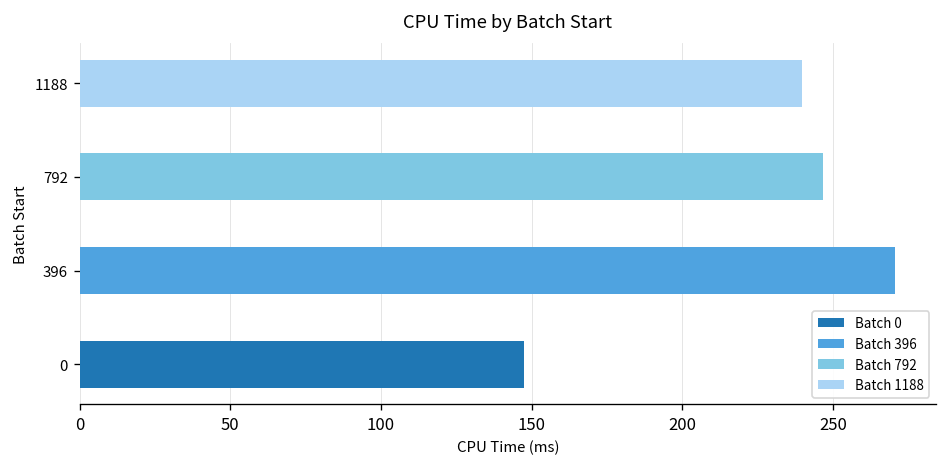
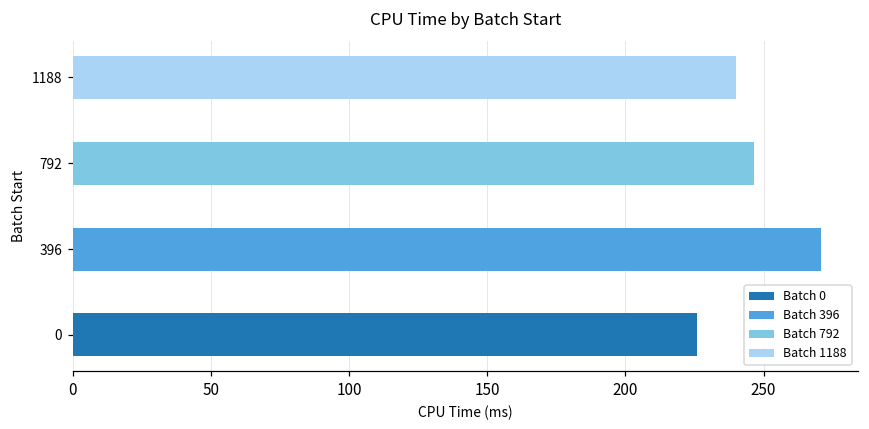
  {
    "1188": 240,
    "792": 247,
    "396": 271,
-   "0": 148
+   "0": 226
  }
